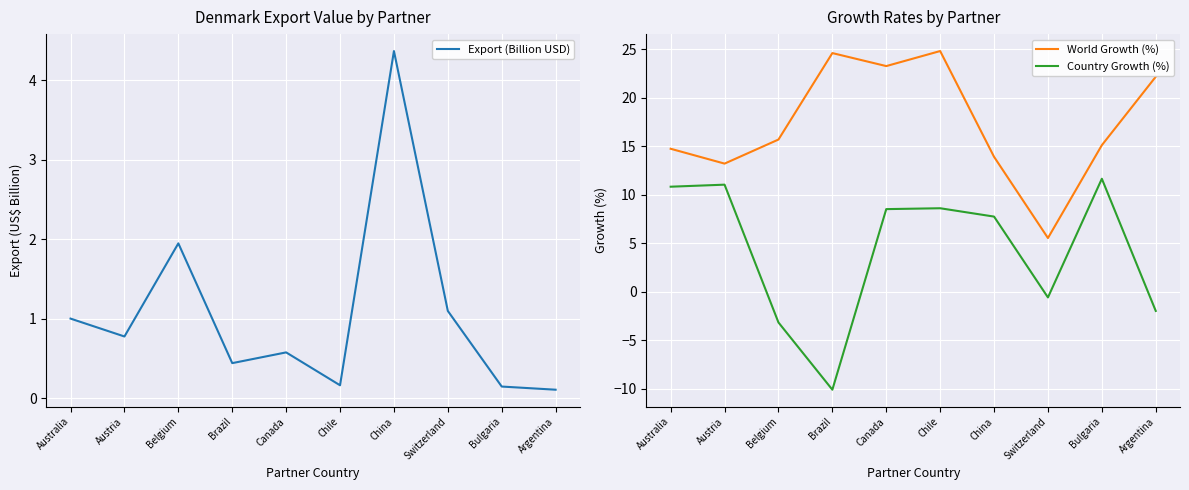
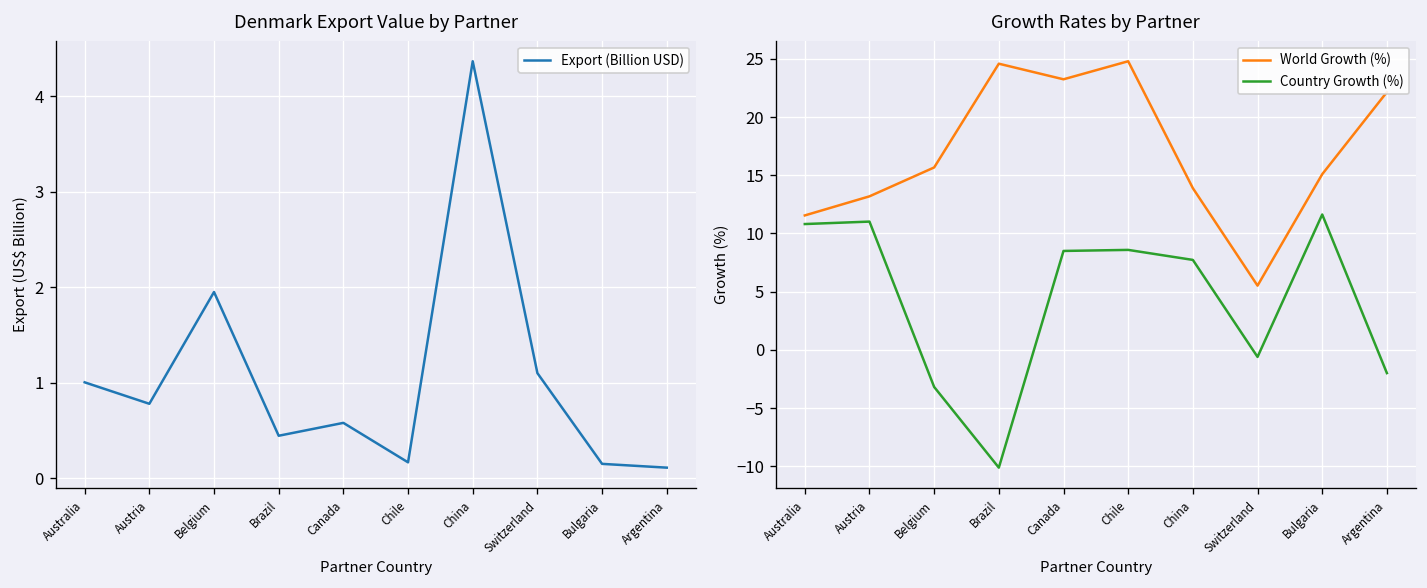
  {
    "Denmark Export Value by Partner": {
      "Australia": 1.0,
      "Austria": 0.8,
      "Belgium": 1.9,
      "Brazil": 0.4,
      "Canada": 0.6,
      "Chile": 0.2,
      "China": 4.4,
      "Switzerland": 1.1,
      "Bulgaria": 0.1,
      "Argentina": 0.1
    },
    "Growth Rates by Partner": {
      "World Growth (%)": {
-       "Australia": 15,
+       "Australia": 12,
        "Austria": 13,
        "Belgium": 16,
        "Brazil": 25,
        "Canada": 23,
        "Chile": 25,
        "China": 14,
        "Switzerland": 6,
        "Bulgaria": 15,
        "Argentina": 22
      },
      "Country Growth (%)": {
        "Australia": 11,
        "Austria": 11,
        "Belgium": -3,
        "Brazil": -10,
        "Canada": 9,
        "Chile": 9,
        "China": 8,
        "Switzerland": -1,
        "Bulgaria": 12,
        "Argentina": -2
      }
    }
  }
